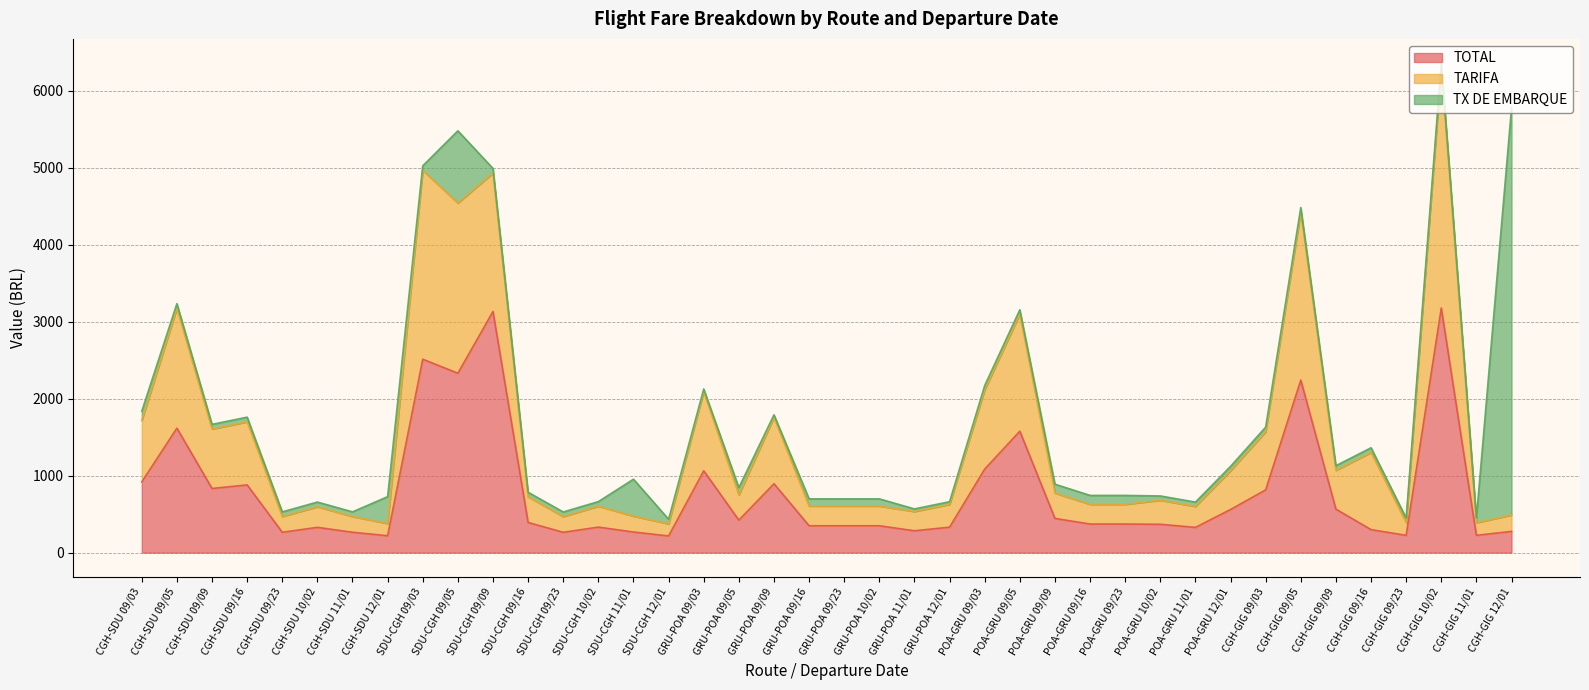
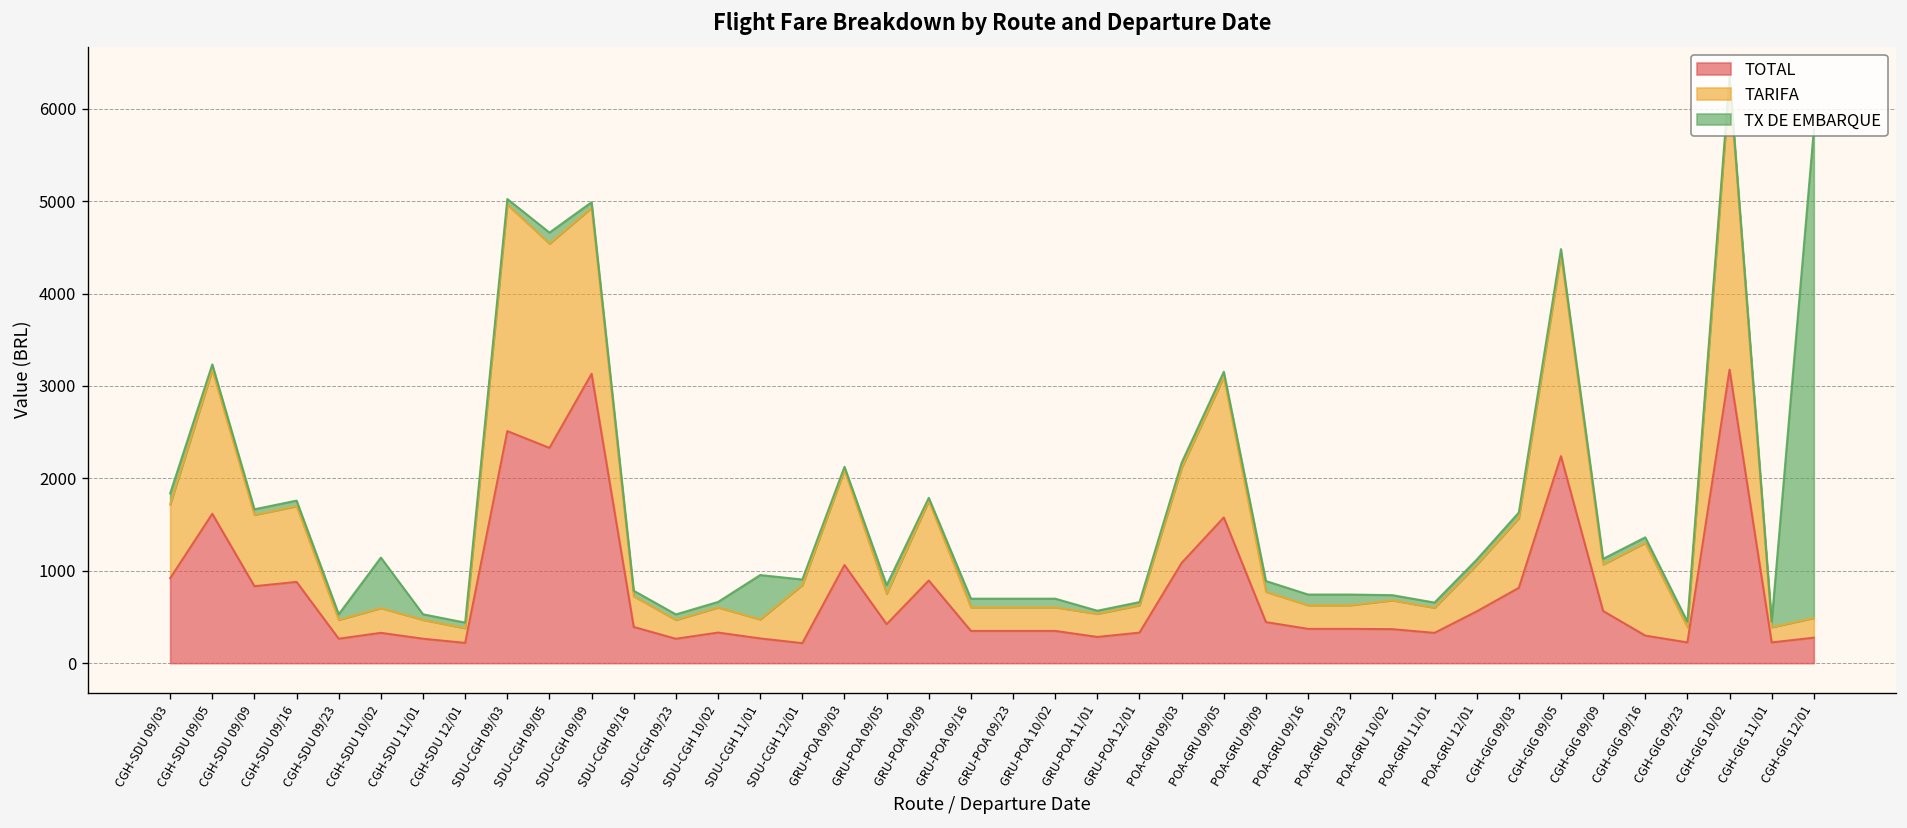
  {
    "TOTAL": {
      "CGH-SDU 09/03": 900,
      "CGH-SDU 09/05": 1600,
      "CGH-SDU 09/09": 800,
      "CGH-SDU 09/16": 900,
      "CGH-SDU 09/23": 300,
      "CGH-SDU 10/02": 300,
      "CGH-SDU 11/01": 300,
      "CGH-SDU 12/01": 200,
      "SDU-CGH 09/03": 2500,
      "SDU-CGH 09/05": 2300,
      "SDU-CGH 09/09": 3100,
      "SDU-CGH 09/16": 400,
      "SDU-CGH 09/23": 300,
      "SDU-CGH 10/02": 300,
      "SDU-CGH 11/01": 300,
      "SDU-CGH 12/01": 200,
      "GRU-POA 09/03": 1100,
      "GRU-POA 09/05": 400,
      "GRU-POA 09/09": 900,
      "GRU-POA 09/16": 300,
      "GRU-POA 09/23": 300,
      "GRU-POA 10/02": 300,
      "GRU-POA 11/01": 300,
      "GRU-POA 12/01": 300,
      "POA-GRU 09/03": 1100,
      "POA-GRU 09/05": 1600,
      "POA-GRU 09/09": 400,
      "POA-GRU 09/16": 400,
      "POA-GRU 09/23": 400,
      "POA-GRU 10/02": 400,
      "POA-GRU 11/01": 300,
      "POA-GRU 12/01": 600,
      "CGH-GIG 09/03": 800,
      "CGH-GIG 09/05": 2200,
      "CGH-GIG 09/09": 600,
      "CGH-GIG 09/16": 300,
      "CGH-GIG 09/23": 200,
      "CGH-GIG 10/02": 3200,
      "CGH-GIG 11/01": 200,
      "CGH-GIG 12/01": 300
    },
    "TARIFA": {
      "CGH-SDU 09/03": 800,
      "CGH-SDU 09/05": 1600,
      "CGH-SDU 09/09": 800,
      "CGH-SDU 09/16": 800,
      "CGH-SDU 09/23": 200,
      "CGH-SDU 10/02": 300,
      "CGH-SDU 11/01": 200,
      "CGH-SDU 12/01": 200,
      "SDU-CGH 09/03": 2500,
      "SDU-CGH 09/05": 2200,
      "SDU-CGH 09/09": 1800,
      "SDU-CGH 09/16": 300,
      "SDU-CGH 09/23": 200,
      "SDU-CGH 10/02": 300,
      "SDU-CGH 11/01": 200,
-     "SDU-CGH 12/01": 200,
+     "SDU-CGH 12/01": 600,
      "GRU-POA 09/03": 1000,
      "GRU-POA 09/05": 300,
      "GRU-POA 09/09": 900,
      "GRU-POA 09/16": 300,
      "GRU-POA 09/23": 300,
      "GRU-POA 10/02": 300,
      "GRU-POA 11/01": 300,
      "GRU-POA 12/01": 300,
      "POA-GRU 09/03": 1000,
      "POA-GRU 09/05": 1500,
      "POA-GRU 09/09": 300,
      "POA-GRU 09/16": 300,
      "POA-GRU 09/23": 300,
      "POA-GRU 10/02": 300,
      "POA-GRU 11/01": 300,
      "POA-GRU 12/01": 500,
      "CGH-GIG 09/03": 800,
      "CGH-GIG 09/05": 2200,
      "CGH-GIG 09/09": 500,
      "CGH-GIG 09/16": 1000,
      "CGH-GIG 09/23": 200,
      "CGH-GIG 11/01": 200,
      "CGH-GIG 12/01": 200
    },
    "TX DE EMBARQUE": {
      "CGH-SDU 09/03": 100,
      "CGH-SDU 09/05": 100,
      "CGH-SDU 09/09": 100,
      "CGH-SDU 09/16": 100,
      "CGH-SDU 09/23": 100,
-     "CGH-SDU 10/02": 100,
+     "CGH-SDU 10/02": 500,
      "CGH-SDU 11/01": 100,
-     "CGH-SDU 12/01": 300,
+     "CGH-SDU 12/01": 100,
      "SDU-CGH 09/03": 100,
-     "SDU-CGH 09/05": 900,
+     "SDU-CGH 09/05": 100,
      "SDU-CGH 09/09": 100,
      "SDU-CGH 09/16": 100,
      "SDU-CGH 09/23": 100,
      "SDU-CGH 10/02": 100,
      "SDU-CGH 11/01": 500,
      "SDU-CGH 12/01": 100,
      "GRU-POA 09/03": 0,
      "GRU-POA 09/05": 100,
      "GRU-POA 09/09": 0,
      "GRU-POA 09/16": 100,
      "GRU-POA 09/23": 100,
      "GRU-POA 10/02": 100,
      "GRU-POA 11/01": 0,
      "GRU-POA 12/01": 0,
      "POA-GRU 09/03": 100,
      "POA-GRU 09/05": 100,
      "POA-GRU 09/09": 100,
      "POA-GRU 09/16": 100,
      "POA-GRU 09/23": 100,
      "POA-GRU 10/02": 100,
      "POA-GRU 11/01": 100,
      "POA-GRU 12/01": 100,
      "CGH-GIG 09/03": 100,
      "CGH-GIG 09/05": 100,
      "CGH-GIG 09/09": 100,
      "CGH-GIG 09/16": 100,
      "CGH-GIG 09/23": 100,
      "CGH-GIG 11/01": 100
    }
  }
